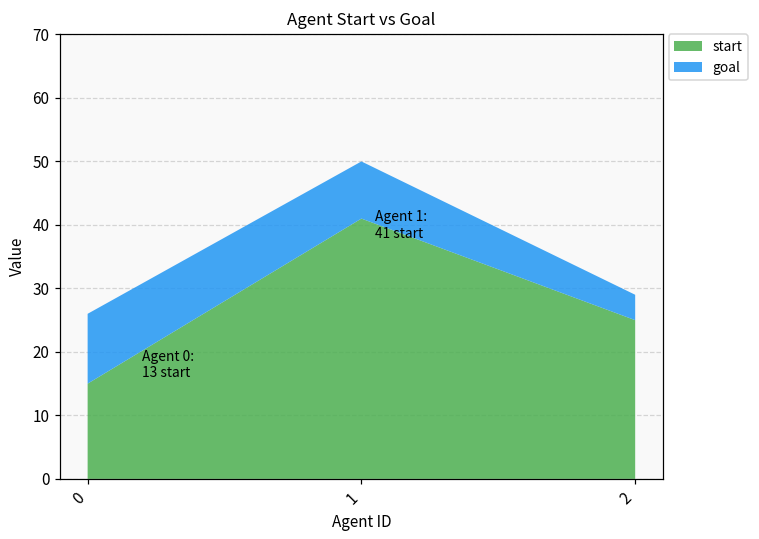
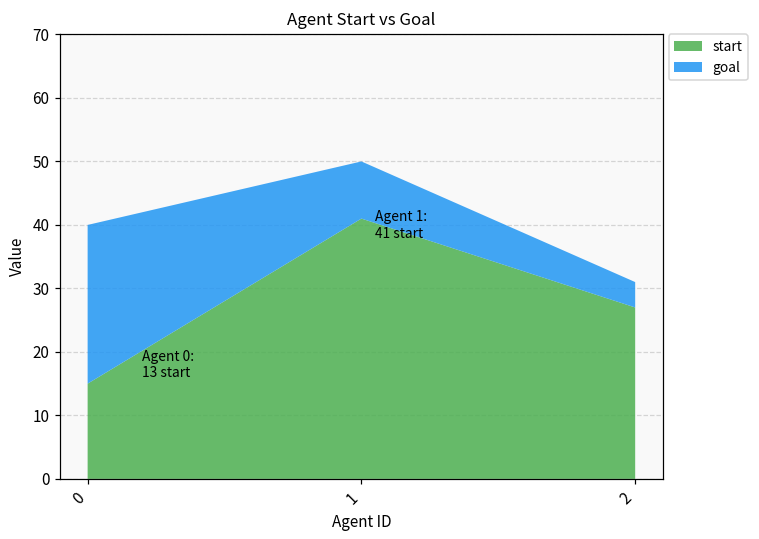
  {
    "start": {
      "0": 15,
-     "2": 25
+     "2": 27
    },
    "goal": {
-     "0": 11,
+     "0": 25,
      "1": 9,
      "2": 4
    }
  }
